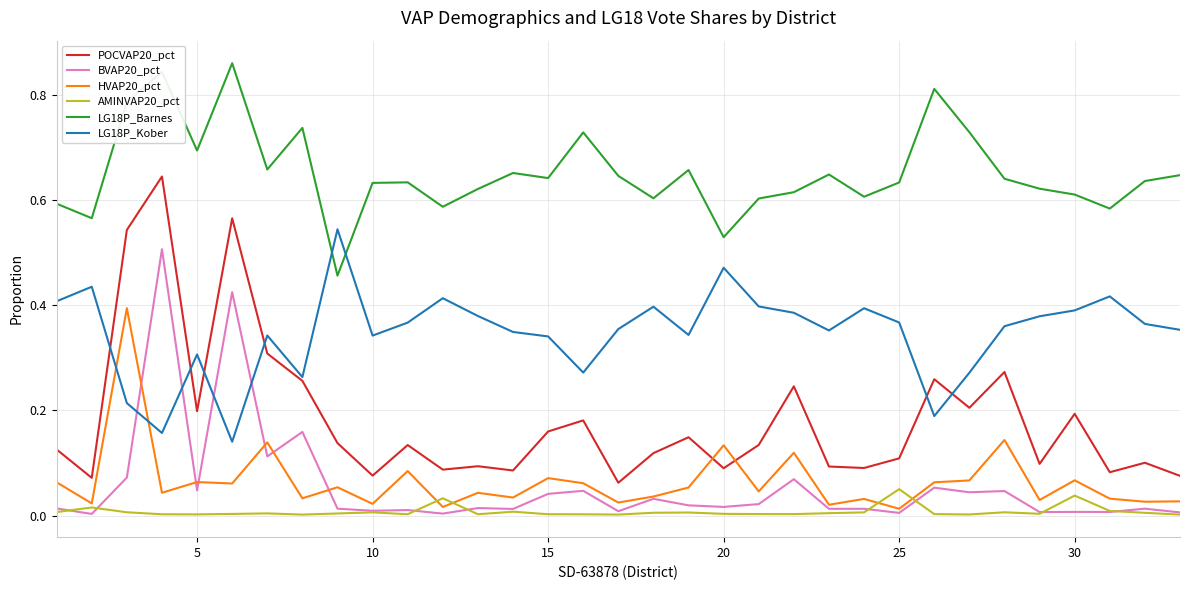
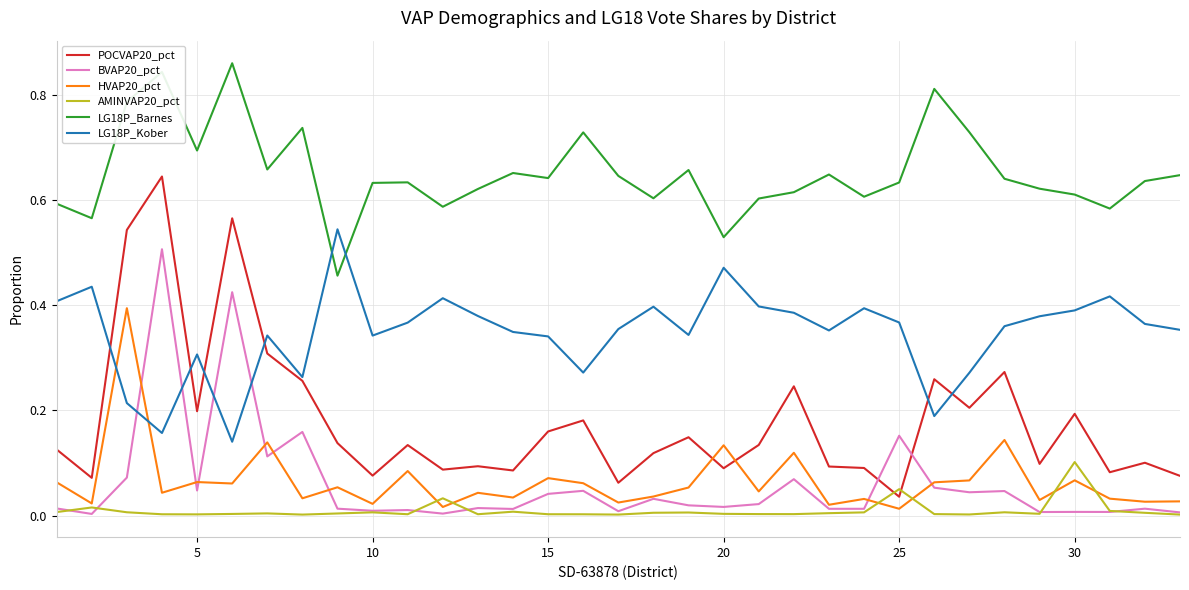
  {
    "POCVAP20_pct": {
      "5": 0.20,
      "10": 0.08,
      "15": 0.16,
      "20": 0.09,
-     "25": 0.11,
+     "25": 0.04,
      "30": 0.19
    },
    "BVAP20_pct": {
      "5": 0.05,
      "15": 0.04,
      "20": 0.02,
-     "25": 0.01,
+     "25": 0.15,
      "30": 0.01
    },
    "HVAP20_pct": {
      "5": 0.06,
      "10": 0.02,
      "15": 0.07,
      "20": 0.13,
      "25": 0.01,
      "30": 0.07
    },
    "AMINVAP20_pct": {
      "5": 0.00,
      "15": 0.00,
      "20": 0.00,
      "25": 0.05,
-     "30": 0.04
+     "30": 0.10
    },
    "LG18P_Barnes": {
      "5": 0.69,
      "10": 0.63,
      "15": 0.64,
      "20": 0.53,
      "25": 0.63,
      "30": 0.61
    },
    "LG18P_Kober": {
      "5": 0.31,
      "10": 0.34,
      "15": 0.34,
      "20": 0.47,
      "25": 0.37,
      "30": 0.39
    }
  }
